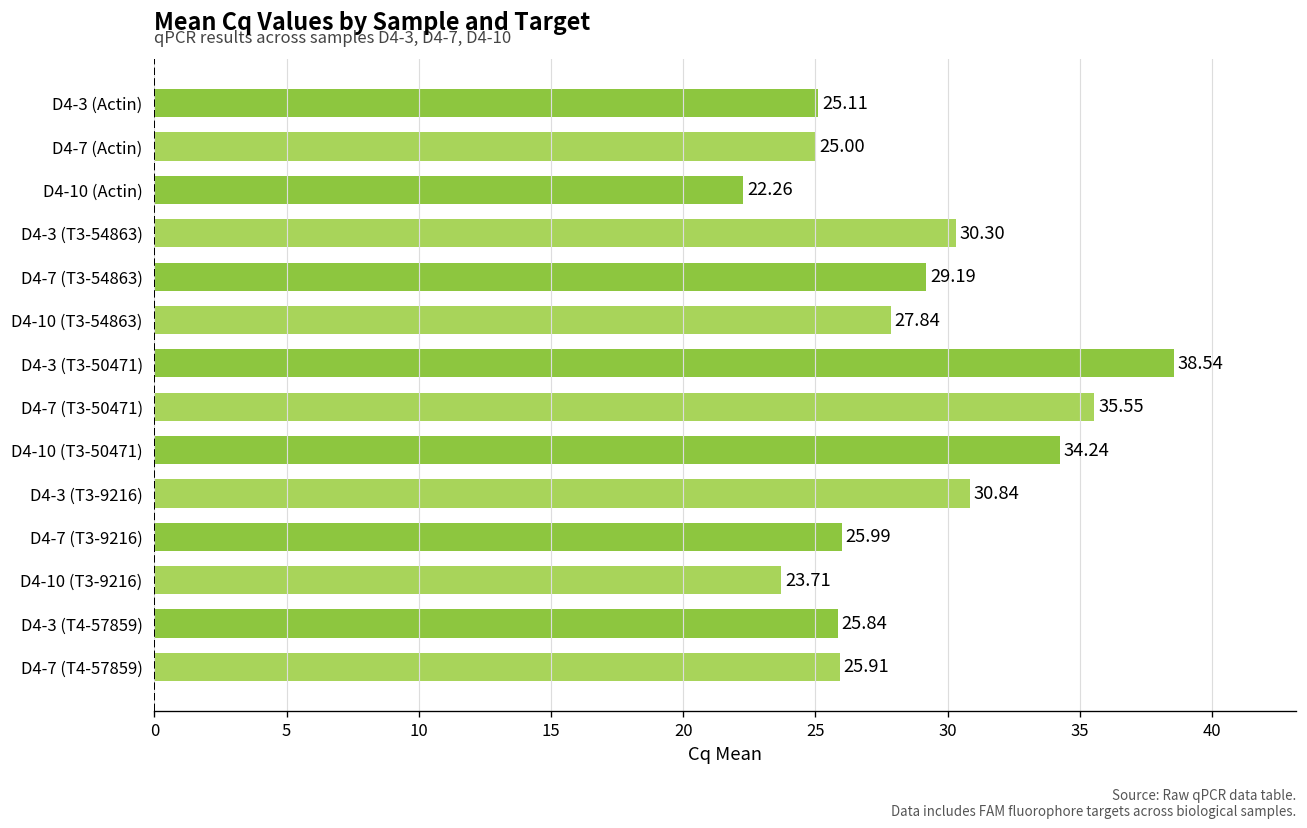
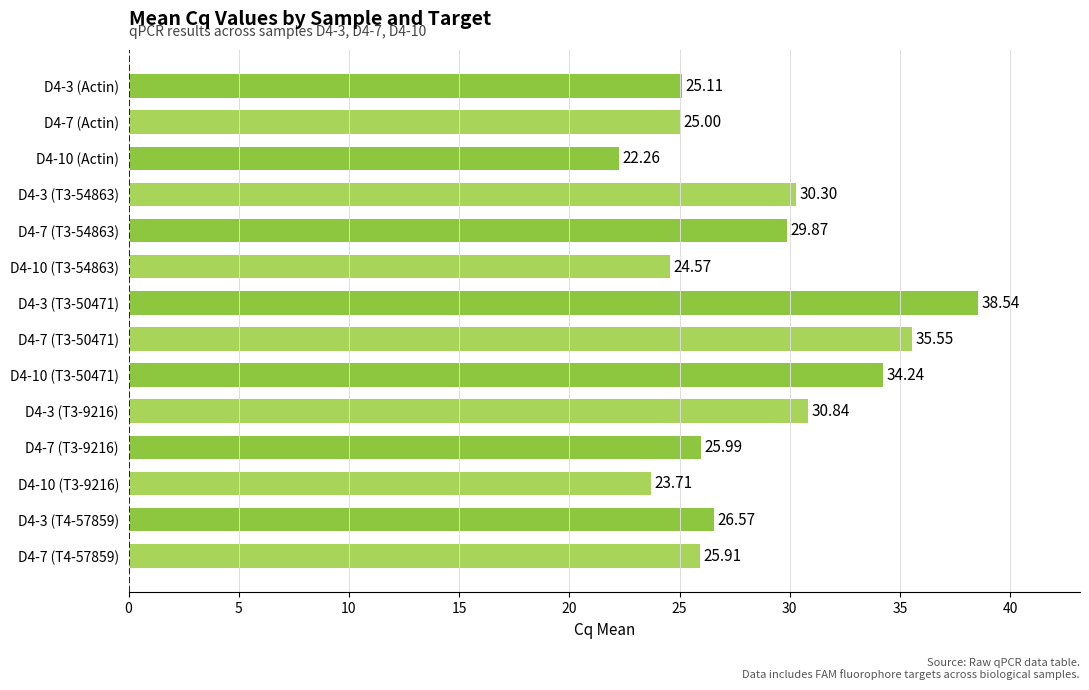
  {
    "D4-3 (Actin)": 25.11,
    "D4-7 (Actin)": 25.00,
    "D4-10 (Actin)": 22.26,
    "D4-3 (T3-54863)": 30.30,
-   "D4-7 (T3-54863)": 29.19,
-   "D4-10 (T3-54863)": 27.84,
+   "D4-7 (T3-54863)": 29.87,
+   "D4-10 (T3-54863)": 24.57,
    "D4-3 (T3-50471)": 38.54,
    "D4-7 (T3-50471)": 35.55,
    "D4-10 (T3-50471)": 34.24,
    "D4-3 (T3-9216)": 30.84,
    "D4-7 (T3-9216)": 25.99,
    "D4-10 (T3-9216)": 23.71,
-   "D4-3 (T4-57859)": 25.84,
+   "D4-3 (T4-57859)": 26.57,
    "D4-7 (T4-57859)": 25.91
  }
